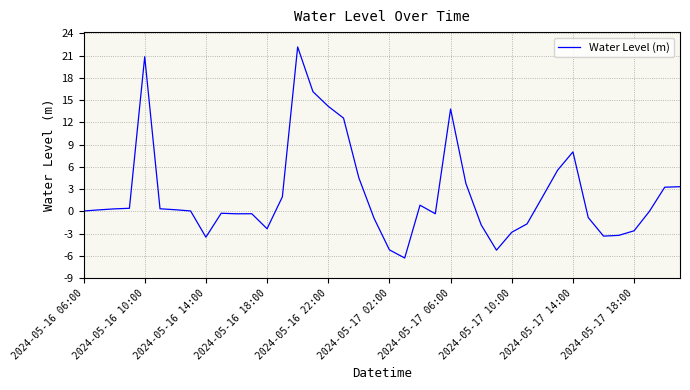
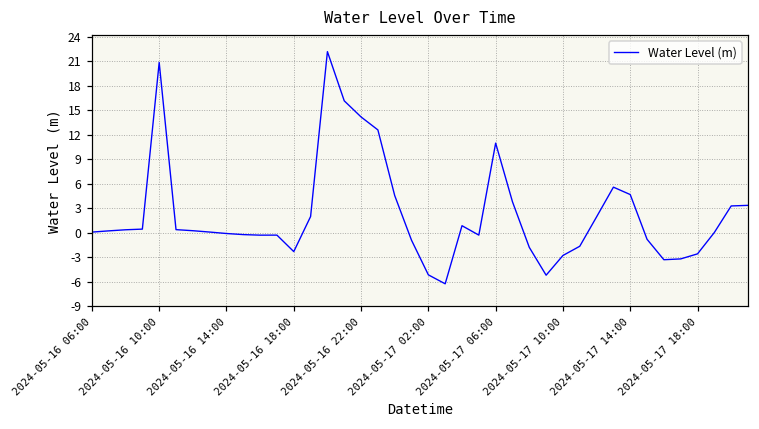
  {
    "2024-05-16 06:00": 0,
    "2024-05-16 10:00": 21,
-   "2024-05-16 14:00": -3,
+   "2024-05-16 14:00": 0,
    "2024-05-16 18:00": -2,
    "2024-05-16 22:00": 14,
    "2024-05-17 02:00": -5,
-   "2024-05-17 06:00": 14,
+   "2024-05-17 06:00": 11,
    "2024-05-17 10:00": -3,
-   "2024-05-17 14:00": 8,
+   "2024-05-17 14:00": 5,
    "2024-05-17 18:00": -3
  }
